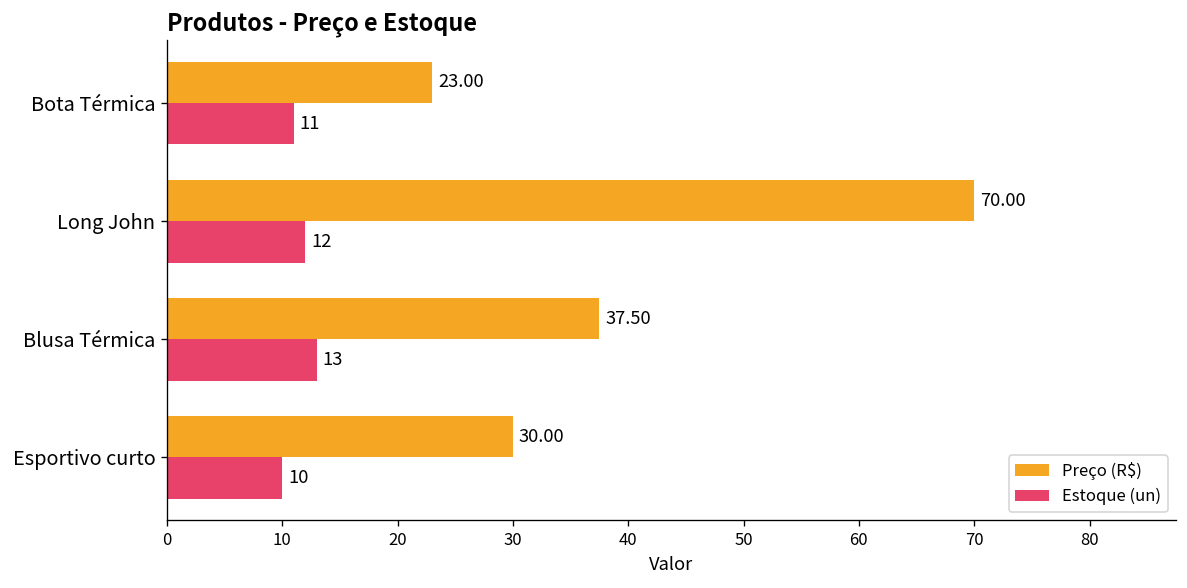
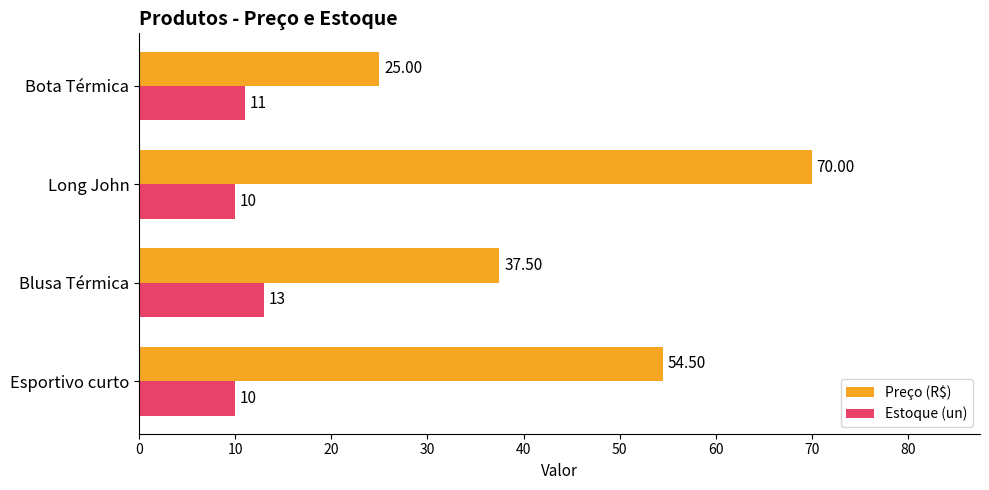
  {
    "Preço (R$)": {
-     "Bota Térmica": 23.00,
+     "Bota Térmica": 25.00,
      "Long John": 70.00,
      "Blusa Térmica": 37.50,
-     "Esportivo curto": 30.00
+     "Esportivo curto": 54.50
    },
    "Estoque (un)": {
      "Bota Térmica": 11,
-     "Long John": 12,
+     "Long John": 10,
      "Blusa Térmica": 13,
      "Esportivo curto": 10
    }
  }
